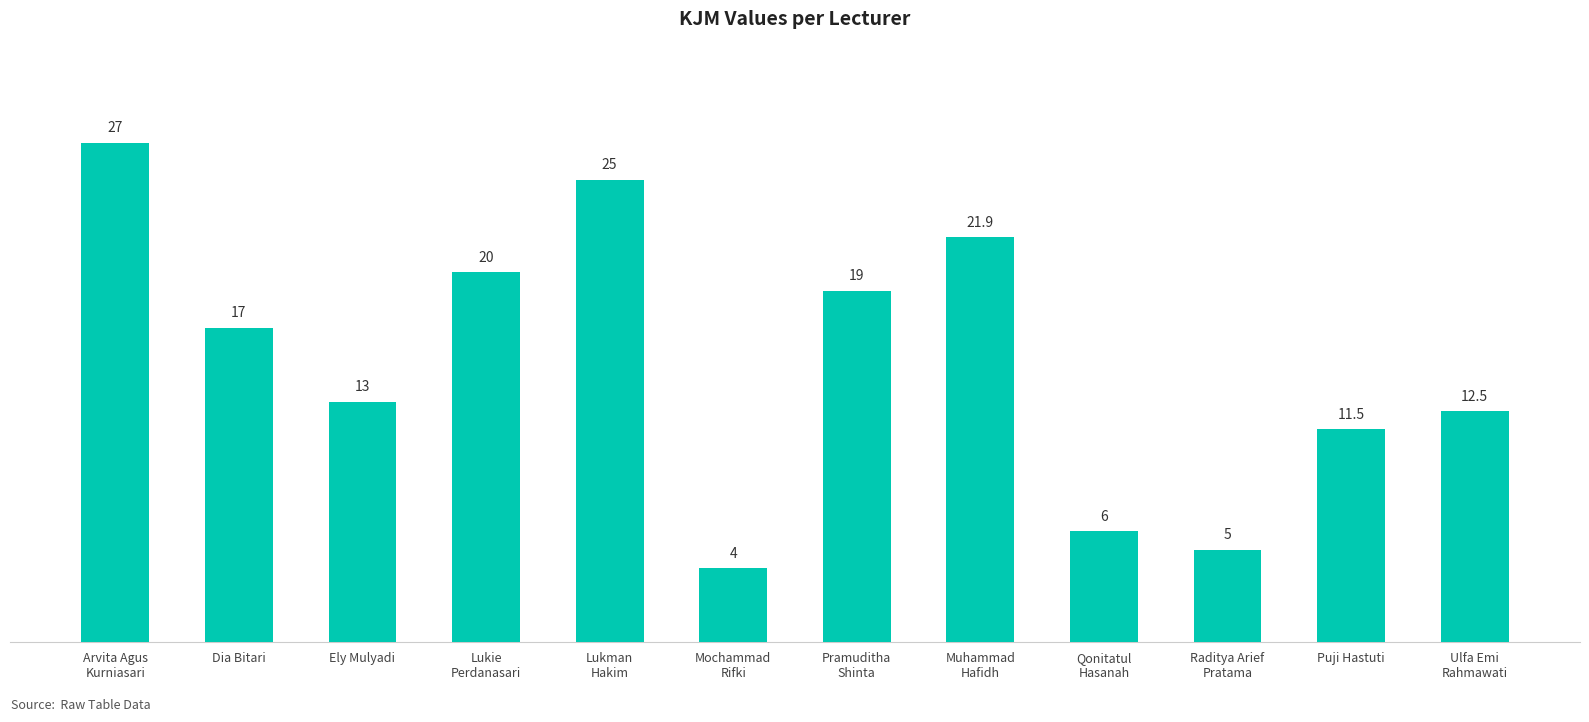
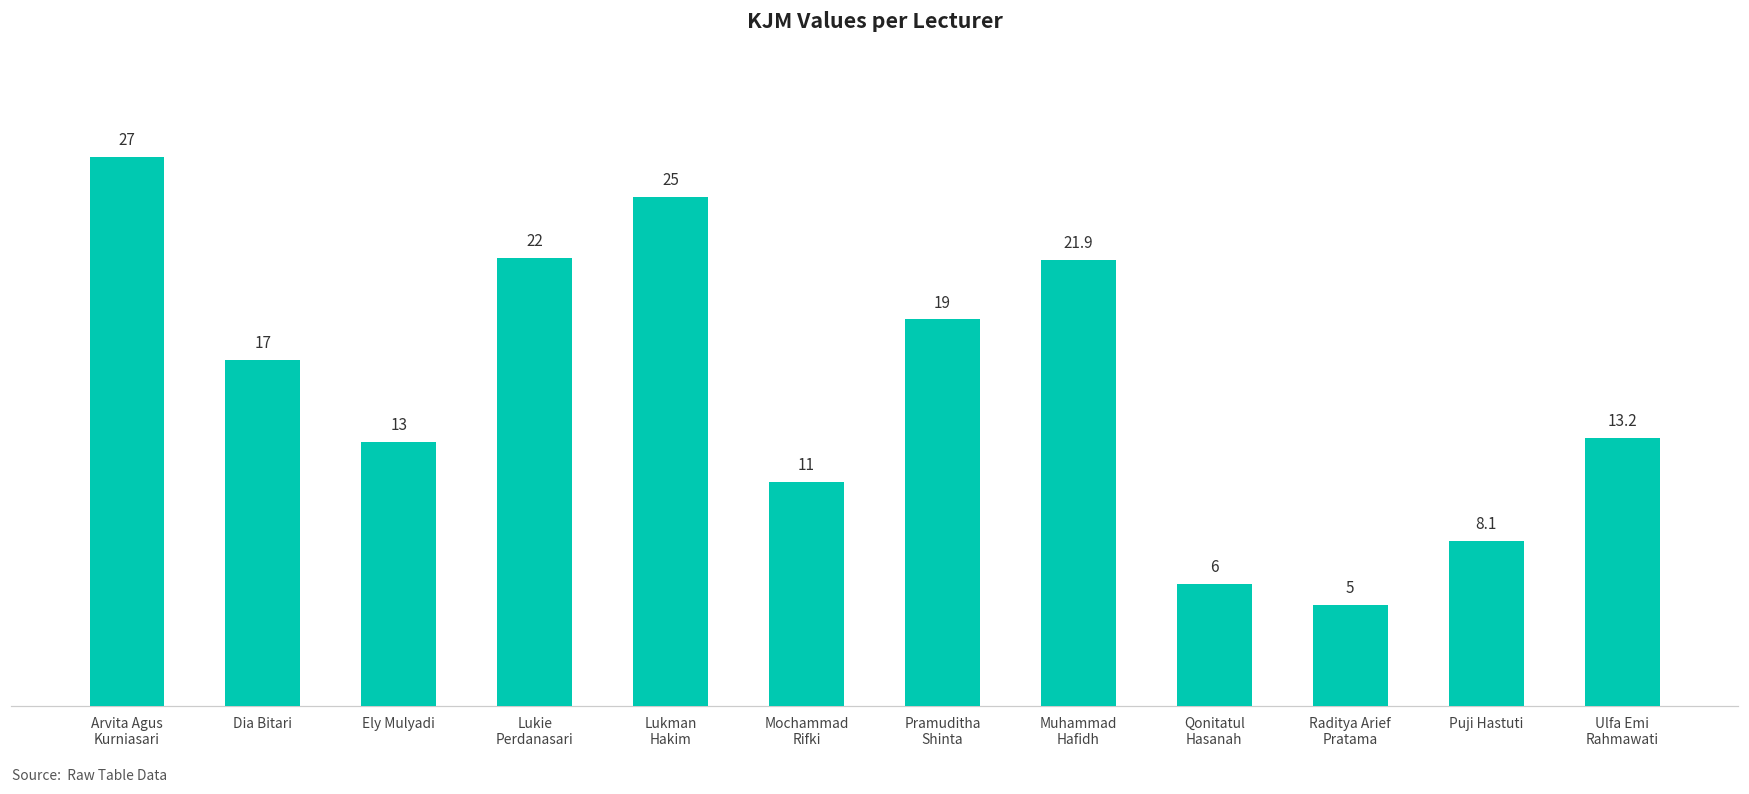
  {
    "Arvita Agus Kurniasari": 27,
    "Dia Bitari": 17,
    "Ely Mulyadi": 13,
-   "Lukie Perdanasari": 20,
+   "Lukie Perdanasari": 22,
    "Lukman Hakim": 25,
-   "Mochammad Rifki": 4,
+   "Mochammad Rifki": 11,
    "Pramuditha Shinta": 19,
    "Muhammad Hafidh": 21.9,
    "Qonitatul Hasanah": 6,
    "Raditya Arief Pratama": 5,
-   "Puji Hastuti": 11.5,
-   "Ulfa Emi Rahmawati": 12.5
+   "Puji Hastuti": 8.1,
+   "Ulfa Emi Rahmawati": 13.2
  }
